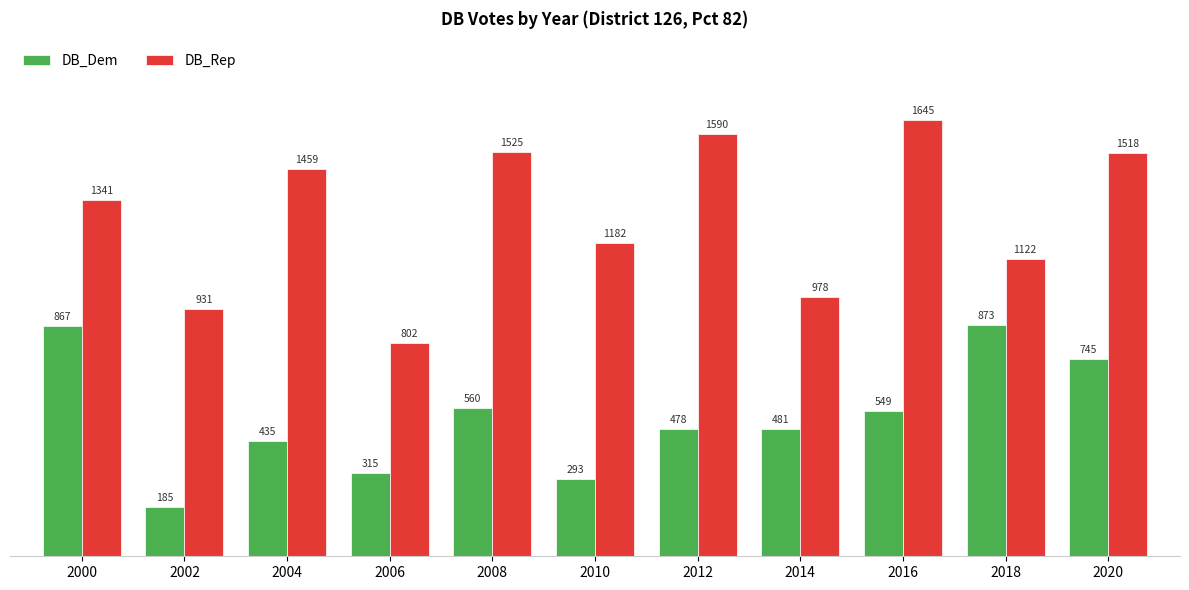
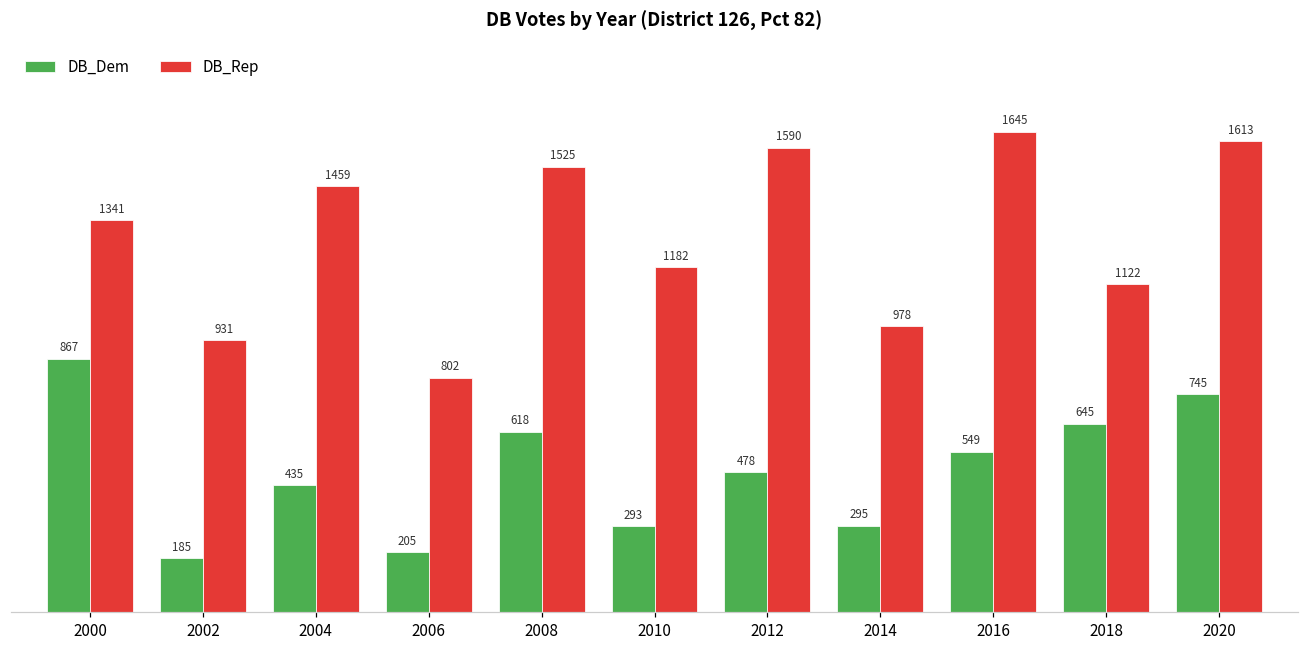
  {
    "DB_Dem": {
      "2000": 867,
      "2002": 185,
      "2004": 435,
-     "2006": 315,
-     "2008": 560,
+     "2006": 205,
+     "2008": 618,
      "2010": 293,
      "2012": 478,
-     "2014": 481,
+     "2014": 295,
      "2016": 549,
-     "2018": 873,
+     "2018": 645,
      "2020": 745
    },
    "DB_Rep": {
      "2000": 1341,
      "2002": 931,
      "2004": 1459,
      "2006": 802,
      "2008": 1525,
      "2010": 1182,
      "2012": 1590,
      "2014": 978,
      "2016": 1645,
      "2018": 1122,
-     "2020": 1518
+     "2020": 1613
    }
  }
